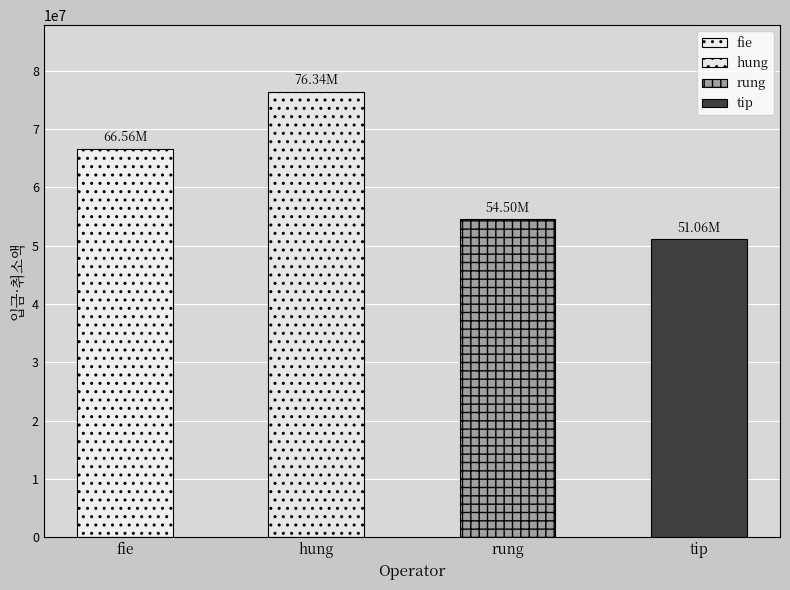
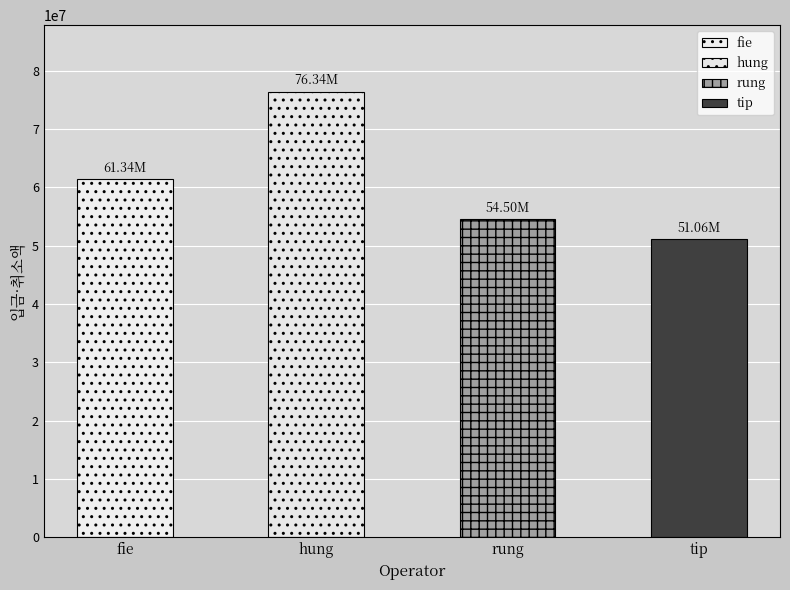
  {
-   "fie": "66.56M",
+   "fie": "61.34M",
    "hung": "76.34M",
    "rung": "54.50M",
    "tip": "51.06M"
  }
